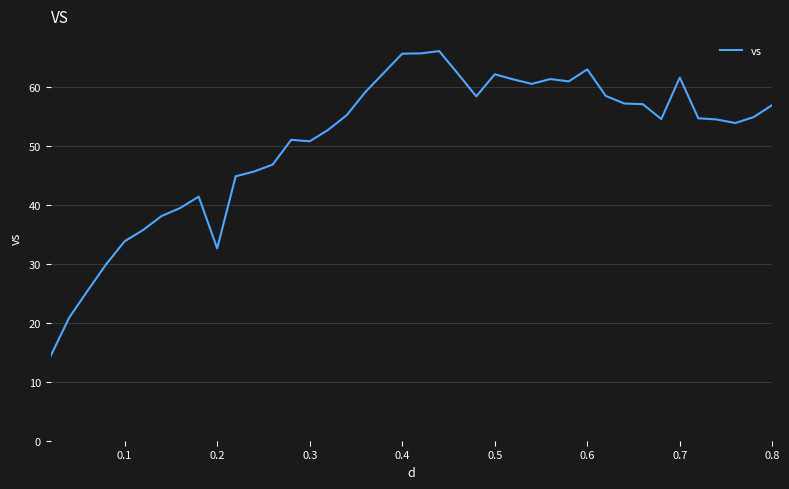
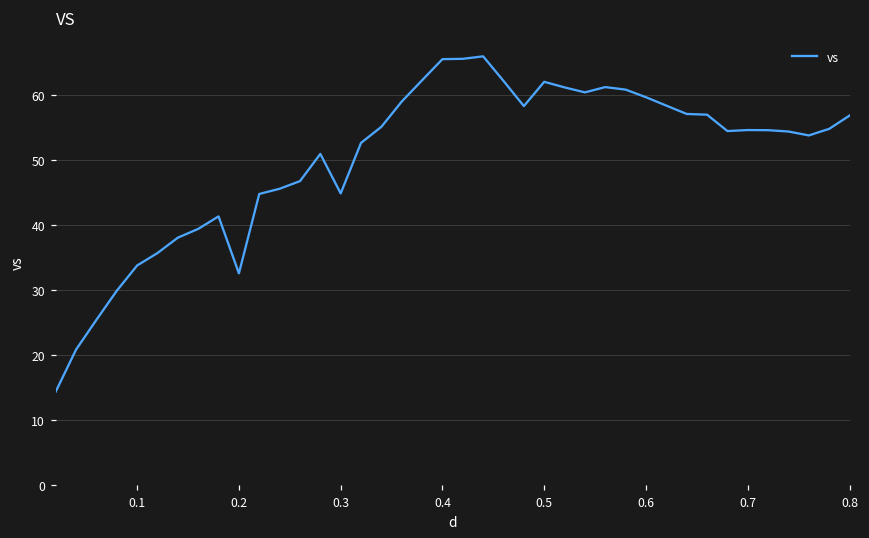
  {
    "0.1": 34,
    "0.2": 33,
-   "0.3": 51,
+   "0.3": 45,
    "0.4": 66,
    "0.5": 62,
-   "0.6": 63,
-   "0.7": 62,
+   "0.6": 60,
+   "0.7": 55,
    "0.8": 57
  }
